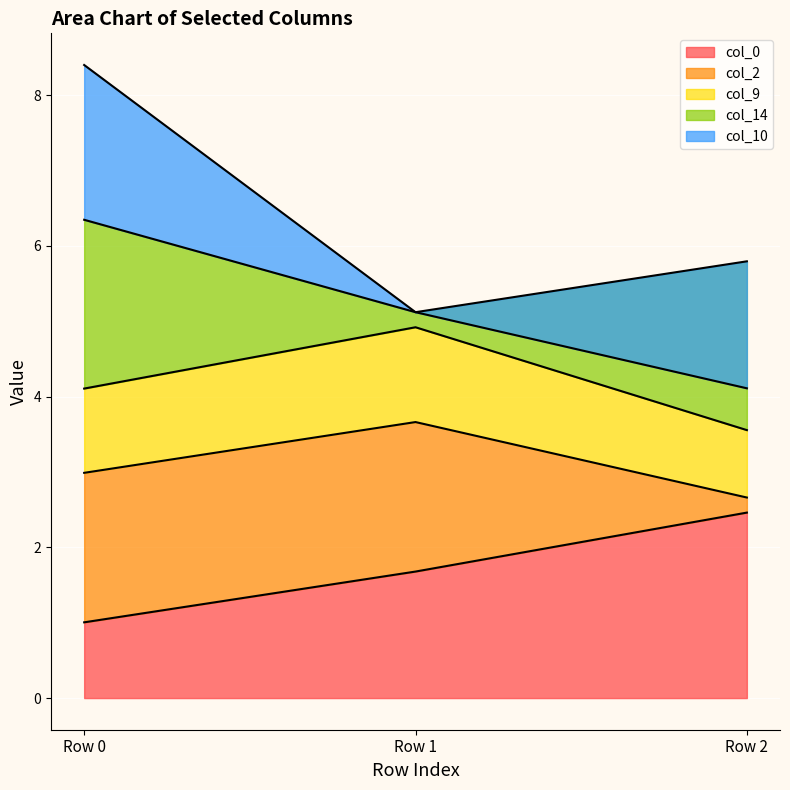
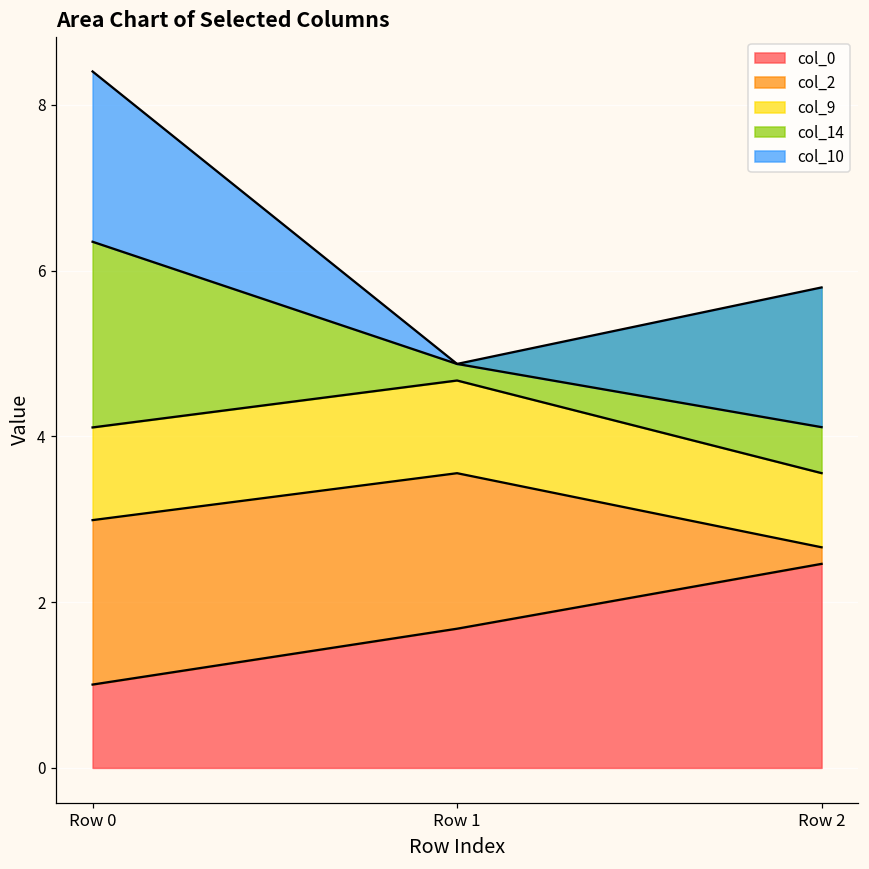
  {
    "col_0": {
      "Row 0": 1.0,
      "Row 1": 1.7,
      "Row 2": 2.5
    },
    "col_2": {
      "Row 0": 2.0,
-     "Row 1": 2.0,
+     "Row 1": 1.9,
      "Row 2": 0.2
    },
    "col_9": {
      "Row 0": 1.1,
-     "Row 1": 1.3,
+     "Row 1": 1.1,
      "Row 2": 0.9
    },
    "col_14": {
      "Row 0": 2.2
    }
  }
